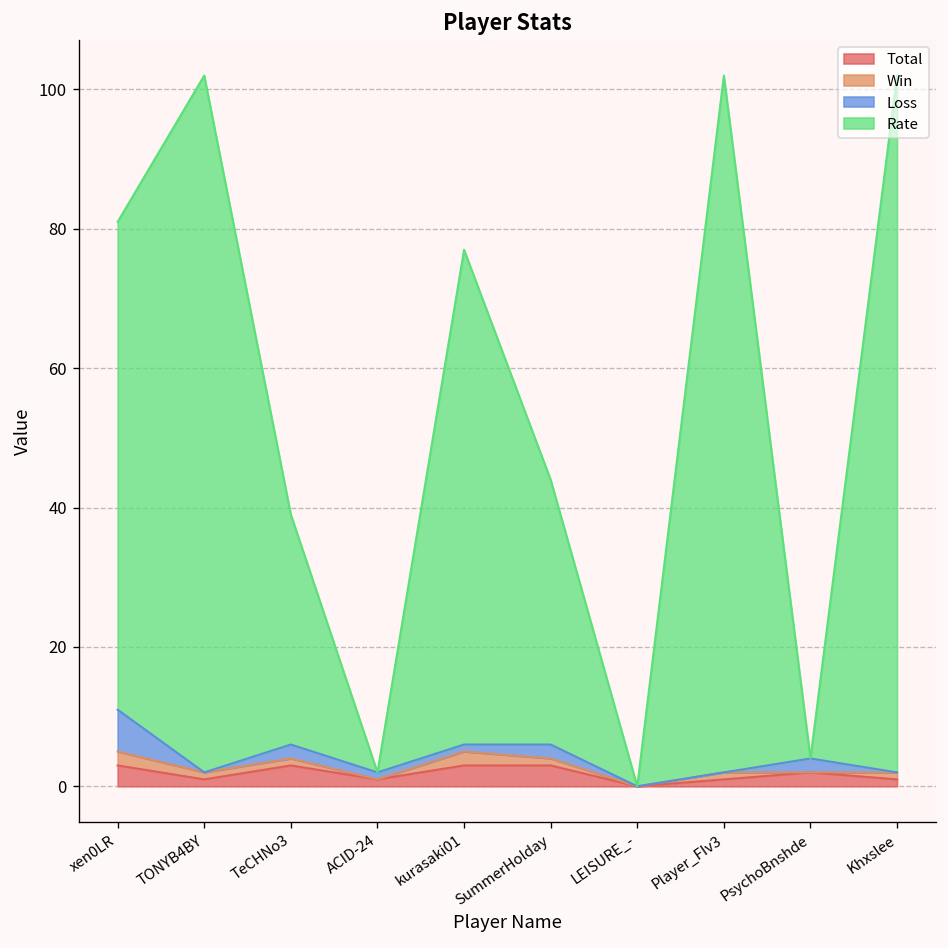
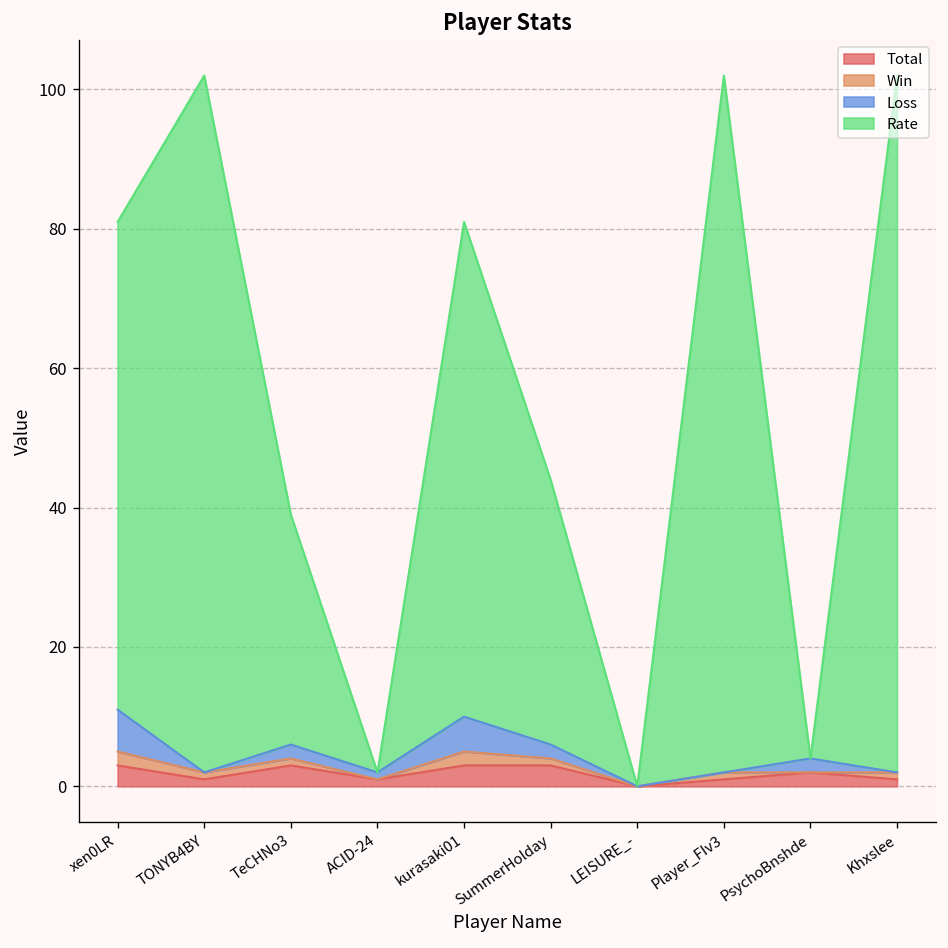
  {
    "Loss": {
      "xen0LR": 6,
      "TeCHNo3": 2,
-     "kurasaki01": 1,
+     "kurasaki01": 5,
      "SummerHolday": 2
    },
    "Rate": {
      "xen0LR": 70,
      "TONYB4BY": 100,
      "TeCHNo3": 33,
      "kurasaki01": 71,
      "SummerHolday": 38,
      "Player_FIv3": 100
    }
  }
